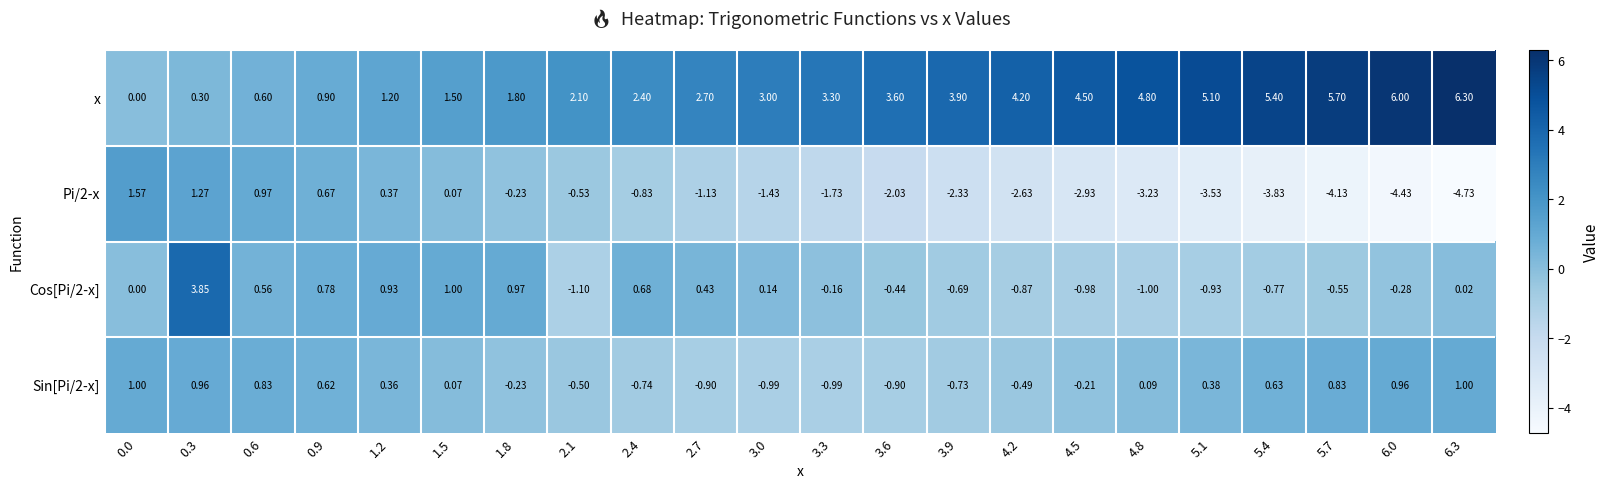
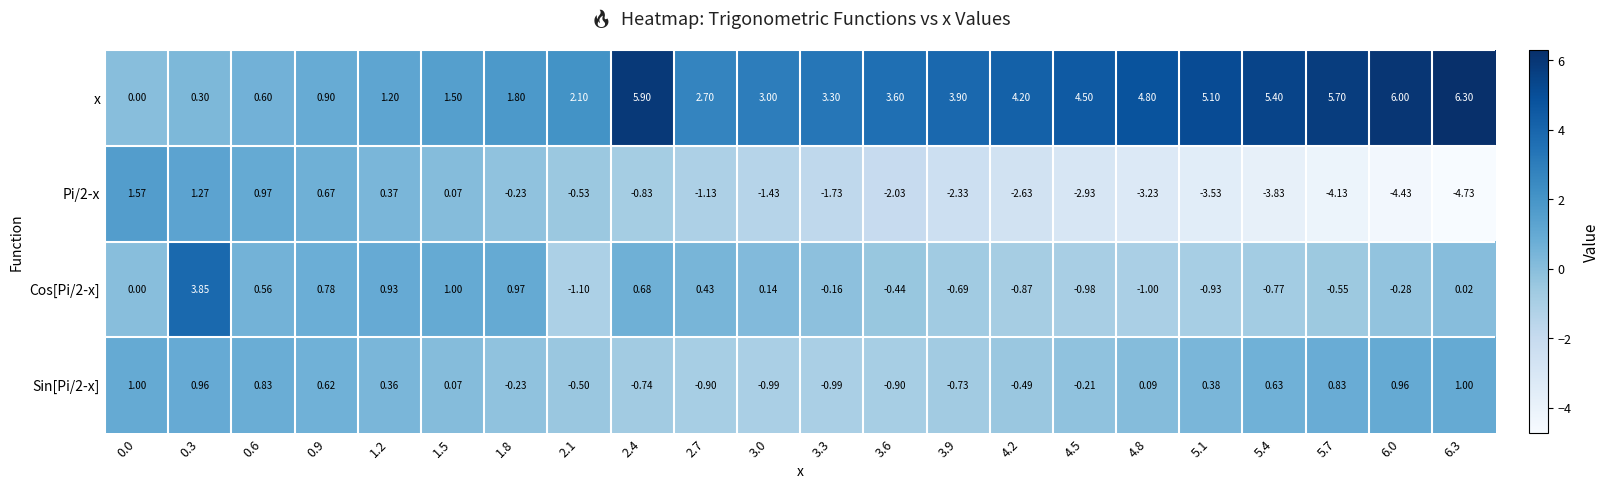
  {
    "x": {
      "0.0": 0.00,
      "0.3": 0.30,
      "0.6": 0.60,
      "0.9": 0.90,
      "1.2": 1.20,
      "1.5": 1.50,
      "1.8": 1.80,
      "2.1": 2.10,
-     "2.4": 2.40,
+     "2.4": 5.90,
      "2.7": 2.70,
      "3.0": 3.00,
      "3.3": 3.30,
      "3.6": 3.60,
      "3.9": 3.90,
      "4.2": 4.20,
      "4.5": 4.50,
      "4.8": 4.80,
      "5.1": 5.10,
      "5.4": 5.40,
      "5.7": 5.70,
      "6.0": 6.00,
      "6.3": 6.30
    },
    "Pi/2-x": {
      "0.0": 1.57,
      "0.3": 1.27,
      "0.6": 0.97,
      "0.9": 0.67,
      "1.2": 0.37,
      "1.5": 0.07,
      "1.8": -0.23,
      "2.1": -0.53,
      "2.4": -0.83,
      "2.7": -1.13,
      "3.0": -1.43,
      "3.3": -1.73,
      "3.6": -2.03,
      "3.9": -2.33,
      "4.2": -2.63,
      "4.5": -2.93,
      "4.8": -3.23,
      "5.1": -3.53,
      "5.4": -3.83,
      "5.7": -4.13,
      "6.0": -4.43,
      "6.3": -4.73
    },
    "Cos[Pi/2-x]": {
      "0.0": 0.00,
      "0.3": 3.85,
      "0.6": 0.56,
      "0.9": 0.78,
      "1.2": 0.93,
      "1.5": 1.00,
      "1.8": 0.97,
      "2.1": -1.10,
      "2.4": 0.68,
      "2.7": 0.43,
      "3.0": 0.14,
      "3.3": -0.16,
      "3.6": -0.44,
      "3.9": -0.69,
      "4.2": -0.87,
      "4.5": -0.98,
      "4.8": -1.00,
      "5.1": -0.93,
      "5.4": -0.77,
      "5.7": -0.55,
      "6.0": -0.28,
      "6.3": 0.02
    },
    "Sin[Pi/2-x]": {
      "0.0": 1.00,
      "0.3": 0.96,
      "0.6": 0.83,
      "0.9": 0.62,
      "1.2": 0.36,
      "1.5": 0.07,
      "1.8": -0.23,
      "2.1": -0.50,
      "2.4": -0.74,
      "2.7": -0.90,
      "3.0": -0.99,
      "3.3": -0.99,
      "3.6": -0.90,
      "3.9": -0.73,
      "4.2": -0.49,
      "4.5": -0.21,
      "4.8": 0.09,
      "5.1": 0.38,
      "5.4": 0.63,
      "5.7": 0.83,
      "6.0": 0.96,
      "6.3": 1.00
    }
  }
